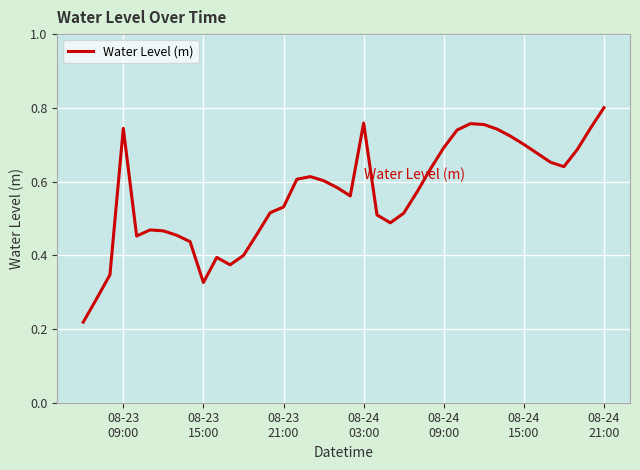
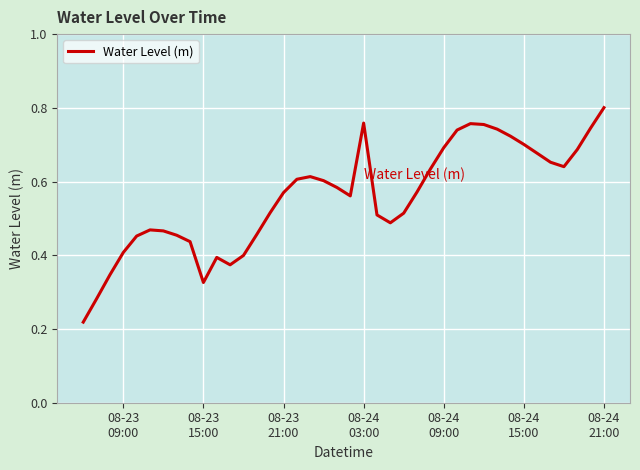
  {
-   "08-23 09:00": 0.74,
+   "08-23 09:00": 0.41,
    "08-23 15:00": 0.33,
-   "08-23 21:00": 0.53,
+   "08-23 21:00": 0.57,
    "08-24 03:00": 0.76,
    "08-24 09:00": 0.69,
    "08-24 15:00": 0.70,
    "08-24 21:00": 0.80
  }
